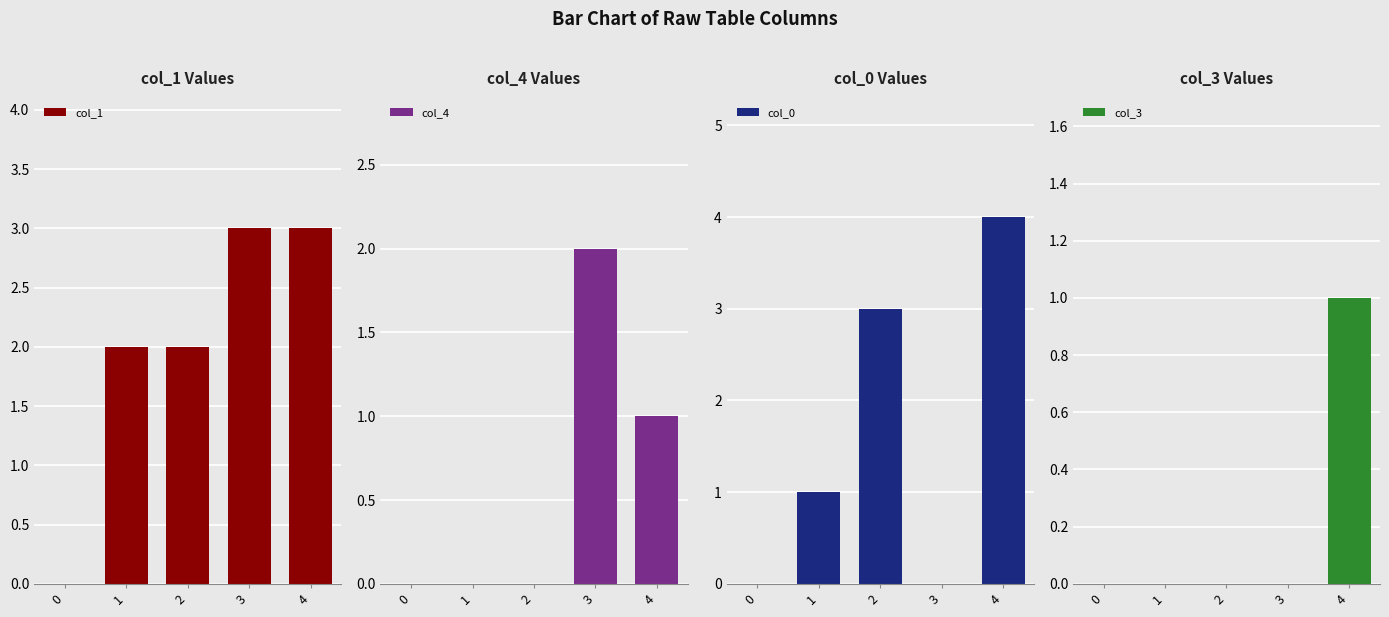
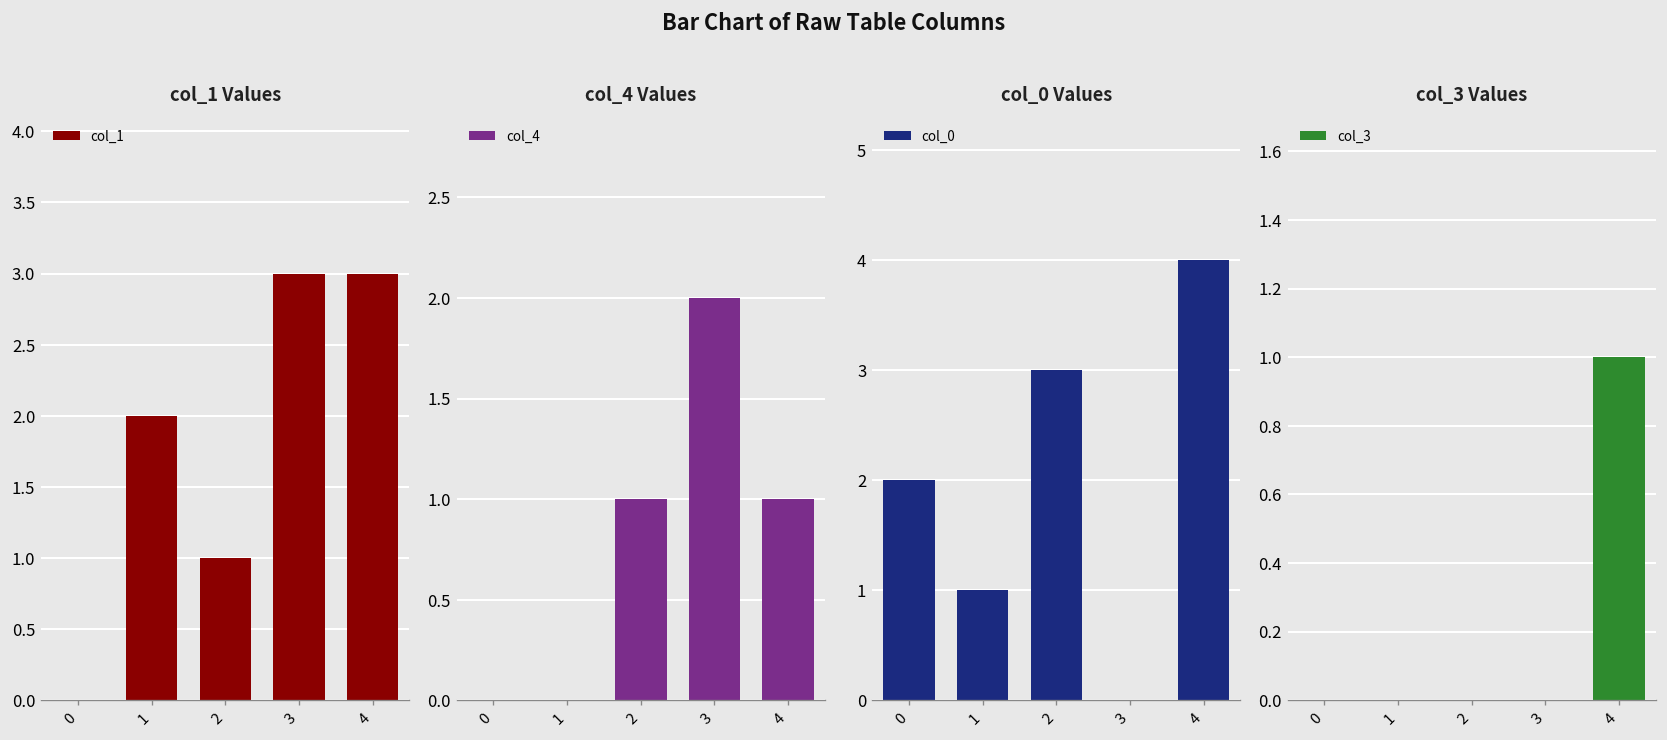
  {
    "col_1 Values": {
      "0": 0,
      "1": 2,
-     "2": 2,
+     "2": 1,
      "3": 3,
      "4": 3
    },
    "col_4 Values": {
      "0": 0,
      "1": 0,
-     "2": 0,
+     "2": 1,
      "3": 2,
      "4": 1
    },
    "col_0 Values": {
-     "0": 0,
+     "0": 2,
      "1": 1,
      "2": 3,
      "3": 0,
      "4": 4
    },
    "col_3 Values": {
      "0": 0.00,
      "1": 0.00,
      "2": 0.00,
      "3": 0.00,
      "4": 1.00
    }
  }
